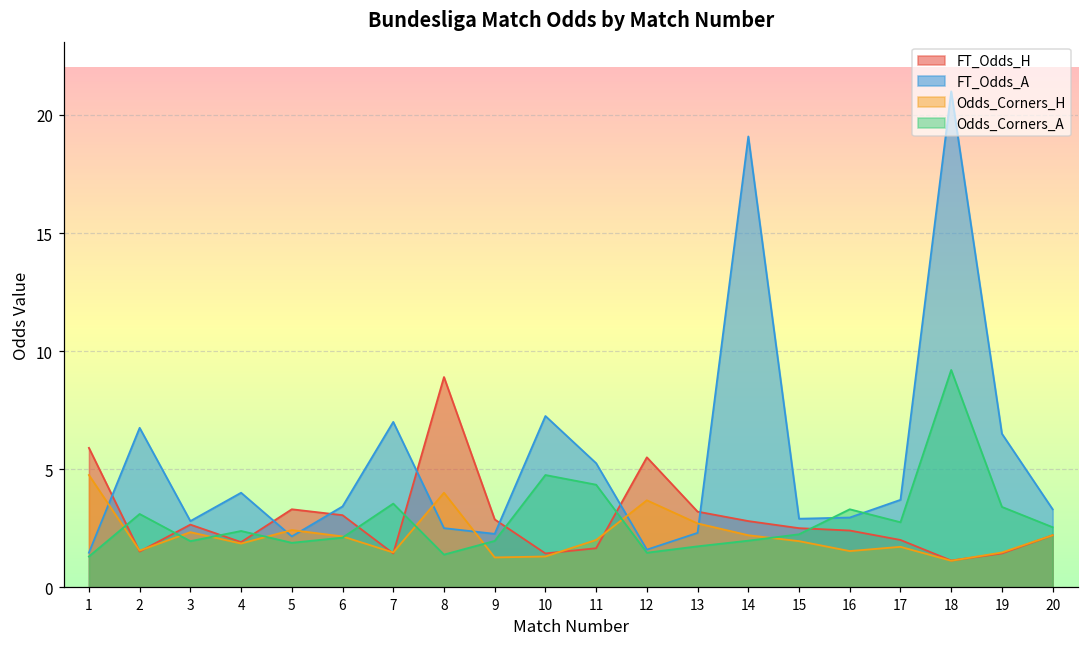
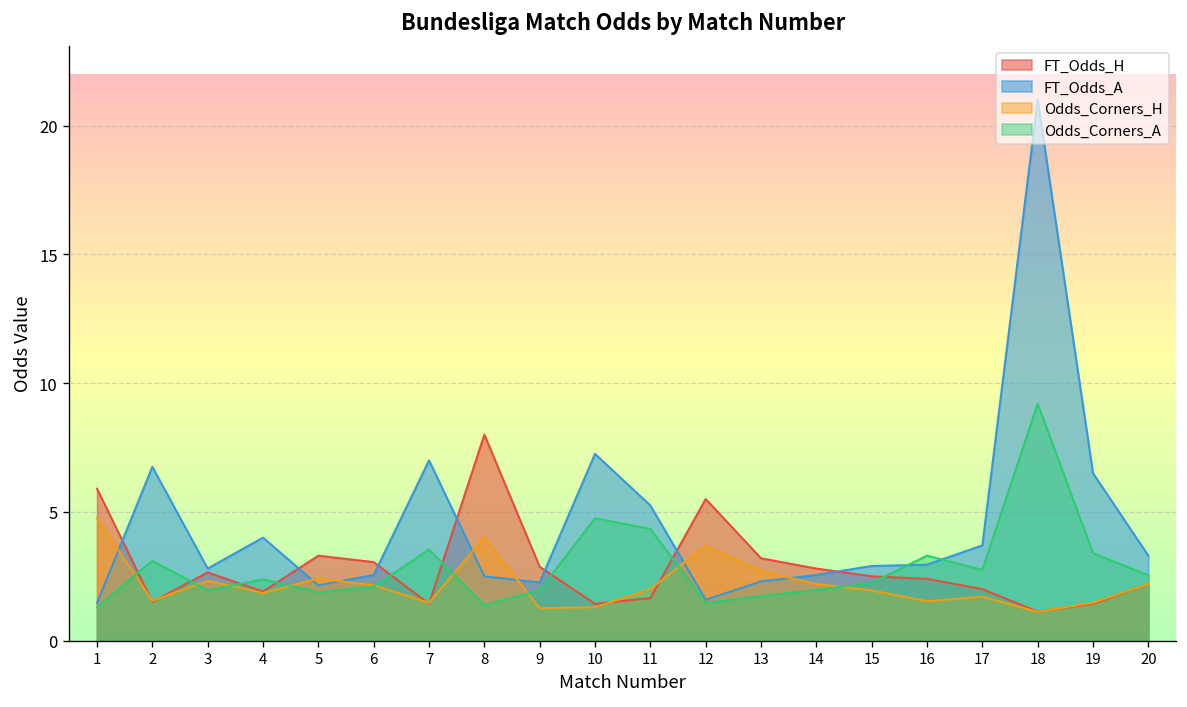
  {
    "FT_Odds_H": {
      "1": 5.9,
      "3": 2.7,
      "5": 3.3,
      "6": 3.1,
-     "8": 8.9,
+     "8": 8.0,
      "9": 2.9,
      "10": 1.4,
      "11": 1.7,
      "12": 5.5,
      "13": 3.2,
      "14": 2.8,
      "15": 2.5,
      "16": 2.4,
      "17": 2.0
    },
    "FT_Odds_A": {
      "1": 1.5,
      "2": 6.8,
      "3": 2.8,
      "4": 4.0,
      "5": 2.2,
-     "6": 3.4,
+     "6": 2.6,
      "7": 7.0,
      "8": 2.5,
      "9": 2.3,
      "10": 7.3,
      "11": 5.3,
      "12": 1.6,
      "13": 2.3,
-     "14": 19.1,
+     "14": 2.6,
      "15": 2.9,
      "16": 3.0,
      "17": 3.7,
      "19": 6.5,
      "20": 3.3
    },
    "Odds_Corners_H": {
      "1": 4.8,
      "3": 2.3,
      "5": 2.4,
      "8": 4.0,
      "9": 1.3,
      "10": 1.3,
      "11": 2.0,
      "12": 3.7,
      "13": 2.7,
      "14": 2.2,
      "15": 2.0,
      "16": 1.5,
      "17": 1.7
    },
    "Odds_Corners_A": {
      "1": 1.3,
      "2": 3.1,
      "3": 2.0,
      "4": 2.4,
      "5": 1.9,
      "7": 3.5,
      "8": 1.4,
      "9": 2.0,
      "10": 4.8,
      "11": 4.3,
      "12": 1.5,
      "13": 1.7,
      "14": 2.0,
      "15": 2.2,
      "16": 3.3,
      "17": 2.8,
      "18": 9.2,
      "19": 3.4,
      "20": 2.5
    }
  }
